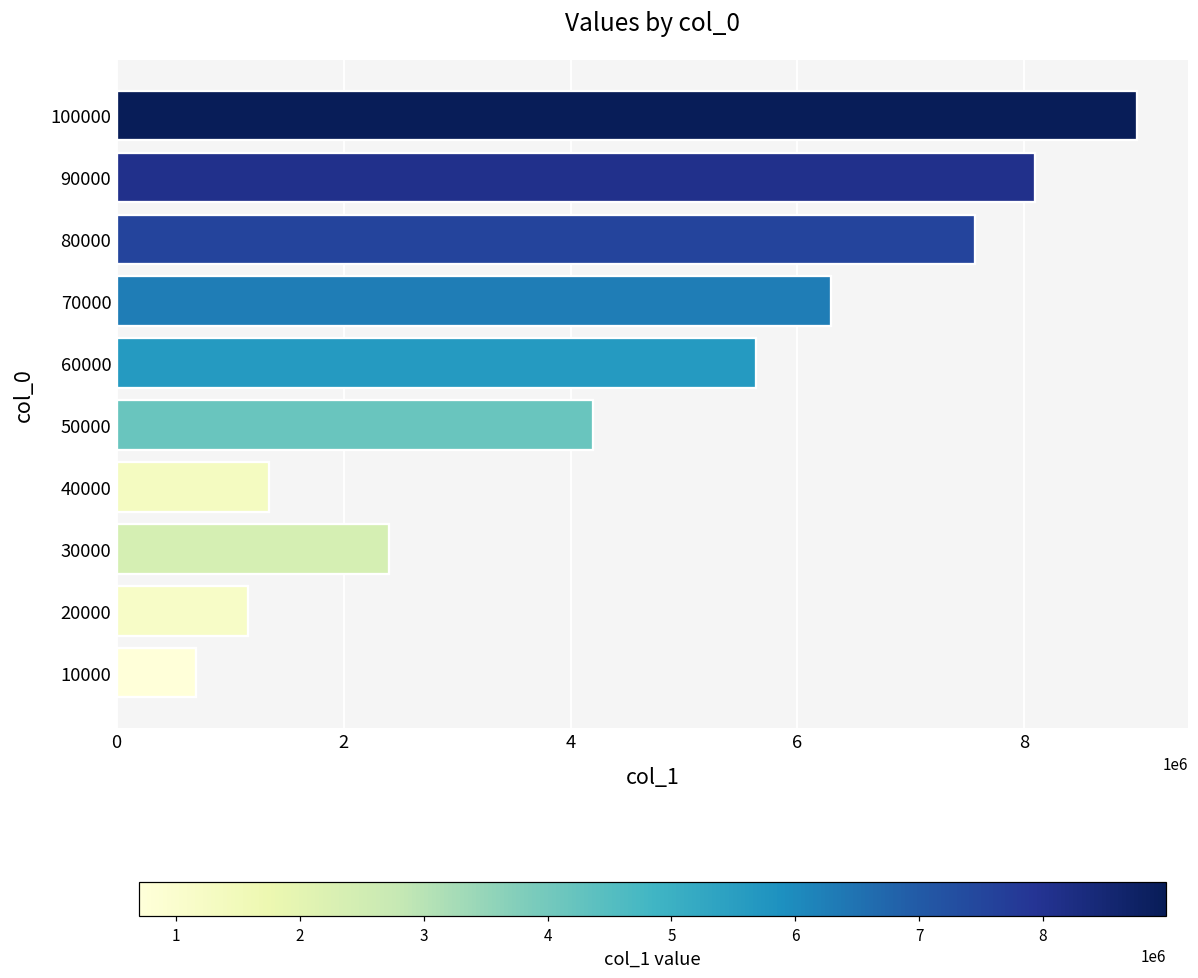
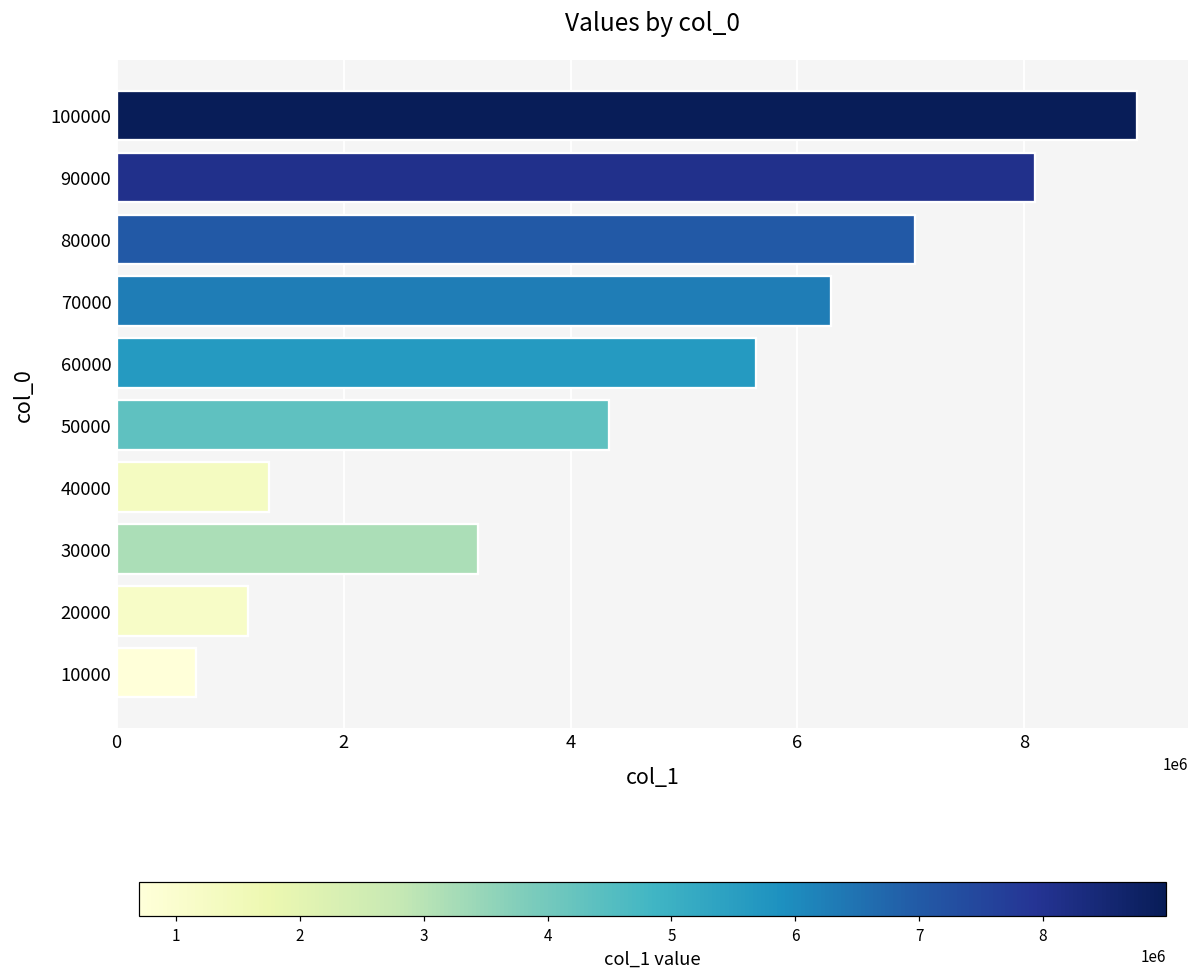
  {
    "100000": 8990000,
    "90000": 8090000,
-   "80000": 7560000,
+   "80000": 7030000,
    "70000": 6290000,
    "60000": 5630000,
-   "50000": 4200000,
+   "50000": 4340000,
    "40000": 1340000,
-   "30000": 2400000,
+   "30000": 3190000,
    "20000": 1160000,
    "10000": 700000
  }
